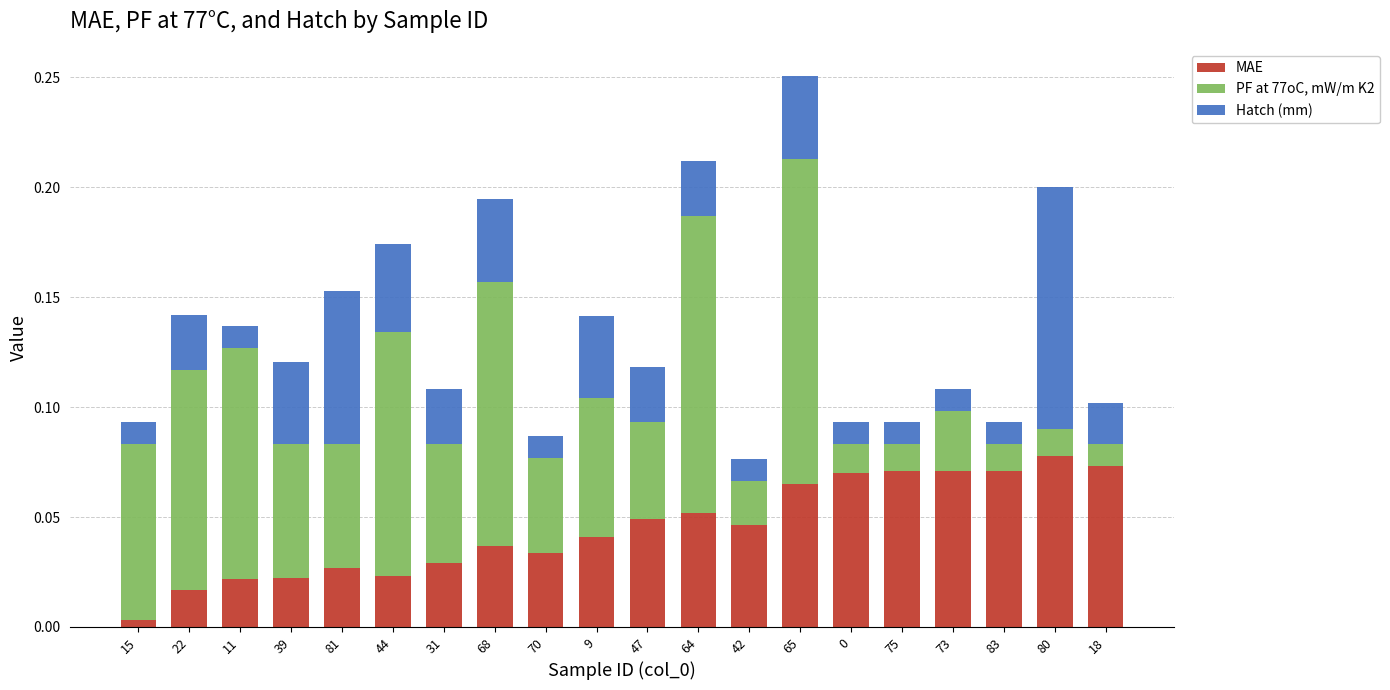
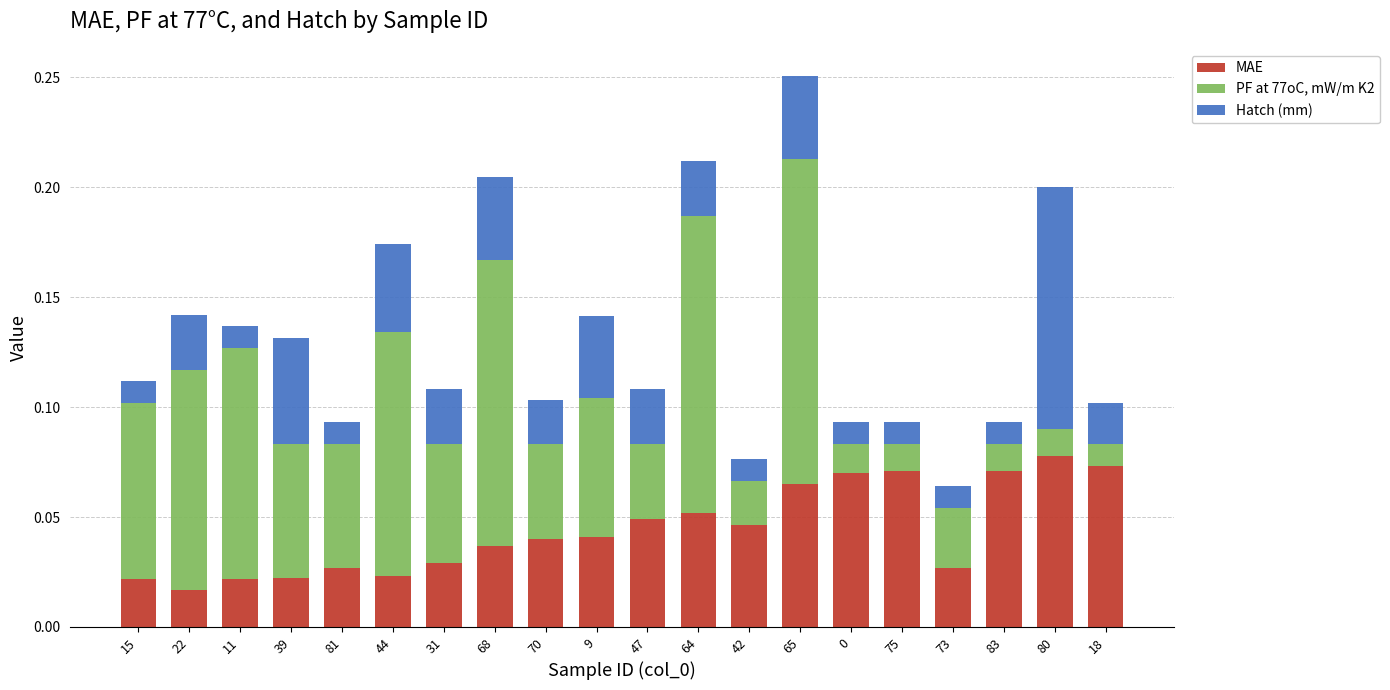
  {
    "MAE": {
-     "15": 0.003,
+     "15": 0.022,
      "22": 0.017,
      "11": 0.022,
      "39": 0.022,
      "81": 0.027,
      "44": 0.023,
      "31": 0.029,
      "68": 0.037,
-     "70": 0.034,
+     "70": 0.040,
      "9": 0.041,
      "47": 0.049,
      "64": 0.052,
      "42": 0.046,
      "65": 0.065,
      "0": 0.070,
      "75": 0.071,
-     "73": 0.071,
+     "73": 0.027,
      "83": 0.071,
      "80": 0.078,
      "18": 0.073
    },
    "PF at 77oC, mW/m K2": {
      "15": 0.080,
      "22": 0.100,
      "11": 0.105,
      "39": 0.061,
      "81": 0.056,
      "44": 0.111,
      "31": 0.054,
-     "68": 0.12,
+     "68": 0.13,
      "70": 0.043,
      "9": 0.063,
-     "47": 0.044,
+     "47": 0.034,
      "64": 0.135,
      "42": 0.020,
      "65": 0.148,
      "0": 0.013,
      "75": 0.012,
      "73": 0.027,
      "83": 0.012,
      "80": 0.012,
      "18": 0.010
    },
    "Hatch (mm)": {
      "15": 0.010,
      "22": 0.025,
      "11": 0.010,
-     "39": 0.038,
-     "81": 0.07,
+     "39": 0.049,
+     "81": 0.01,
      "44": 0.040,
      "31": 0.025,
      "68": 0.038,
-     "70": 0.01,
+     "70": 0.02,
      "9": 0.038,
      "47": 0.025,
      "64": 0.025,
      "42": 0.010,
      "65": 0.038,
      "0": 0.010,
      "75": 0.010,
      "73": 0.010,
      "83": 0.010,
      "80": 0.110,
      "18": 0.019
    }
  }
